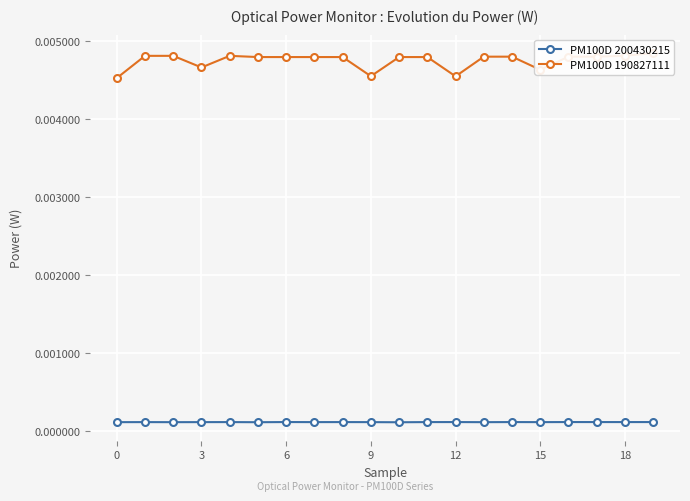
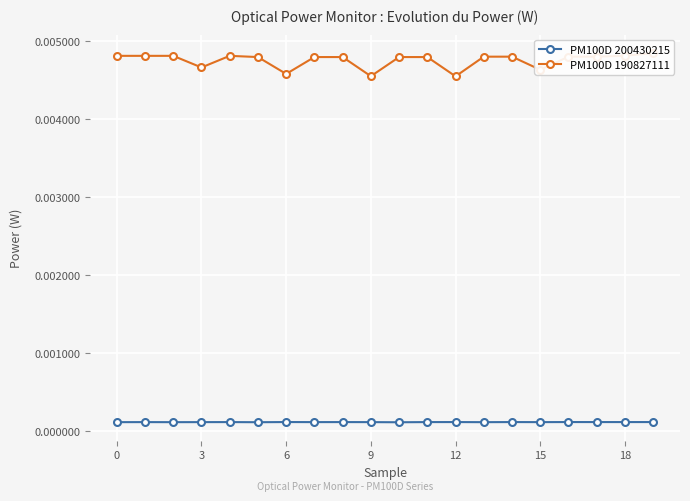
  {
    "PM100D 200430215": {
      "0": 0.0001,
      "3": 0.0001,
      "6": 0.0001,
      "9": 0.0001,
      "12": 0.0001,
      "15": 0.0001,
      "18": 0.0001
    },
    "PM100D 190827111": {
-     "0": 0.0045,
+     "0": 0.0048,
      "3": 0.0047,
-     "6": 0.0048,
+     "6": 0.0046,
      "9": 0.0046,
      "12": 0.0045
    }
  }
